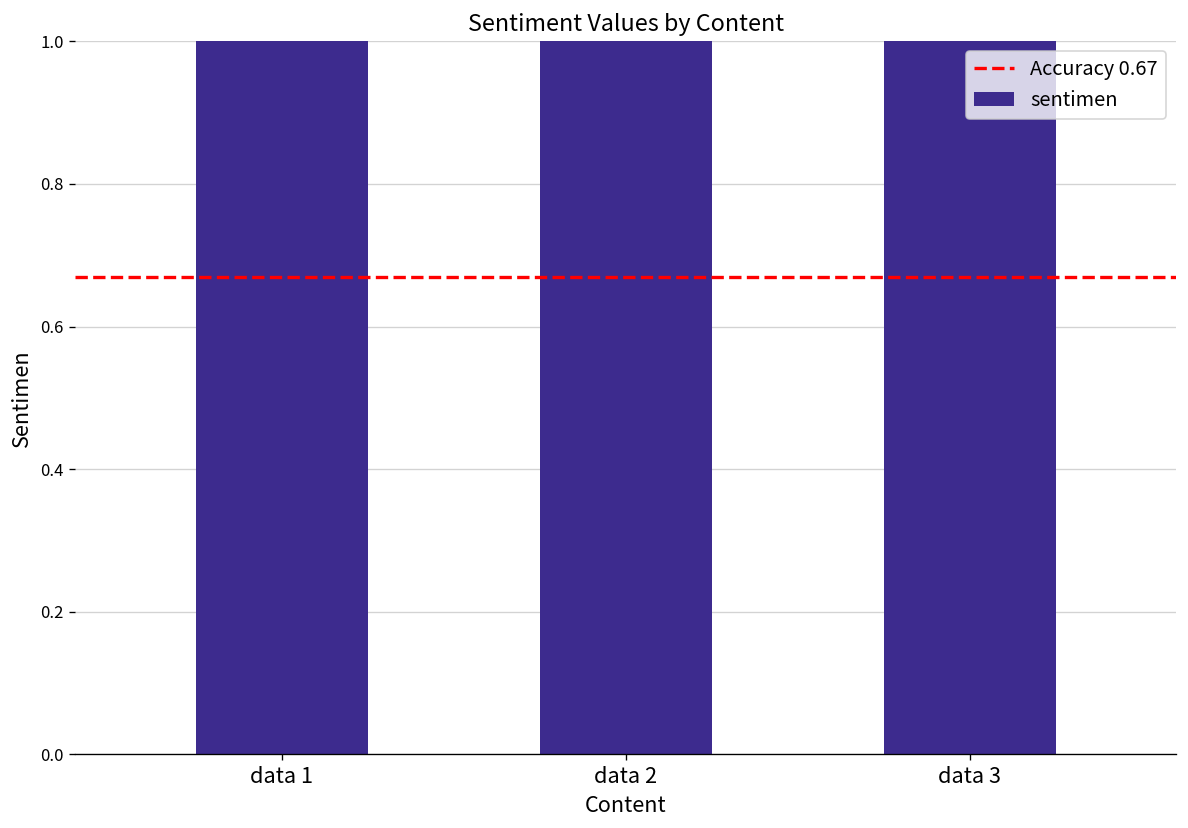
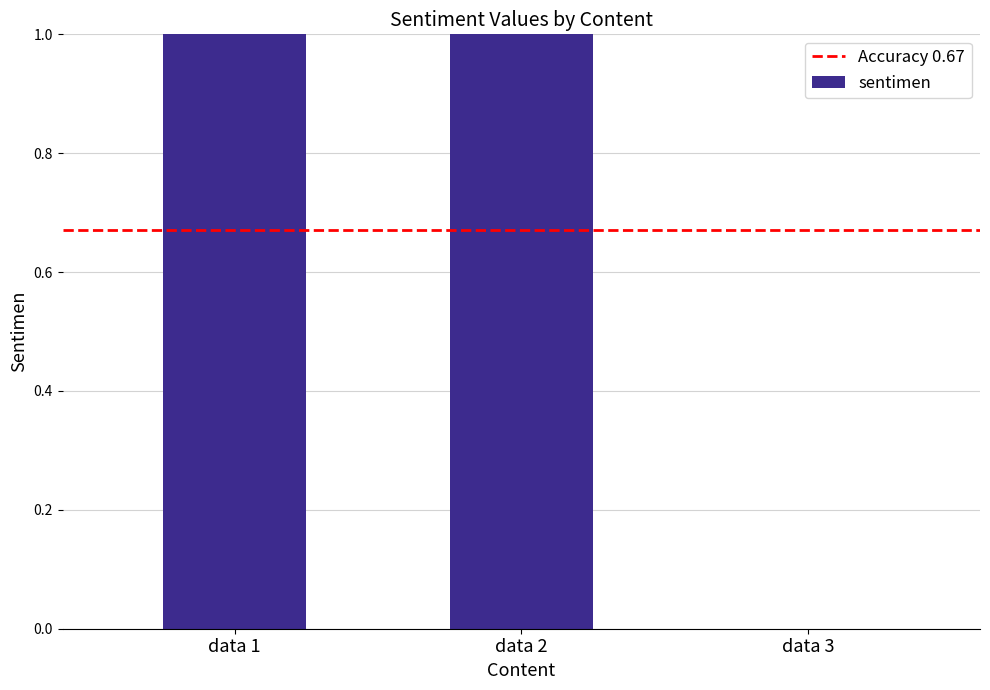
  {
    "data 1": 1,
    "data 2": 1,
-   "data 3": 1
+   "data 3": 0
  }
